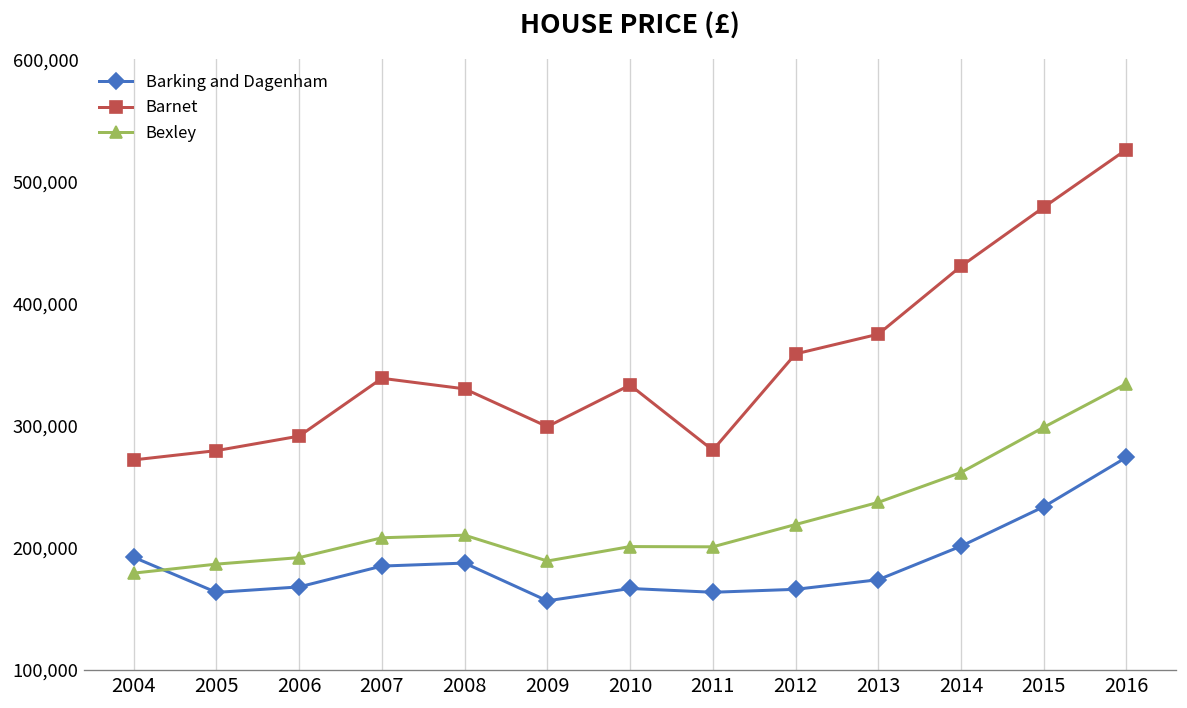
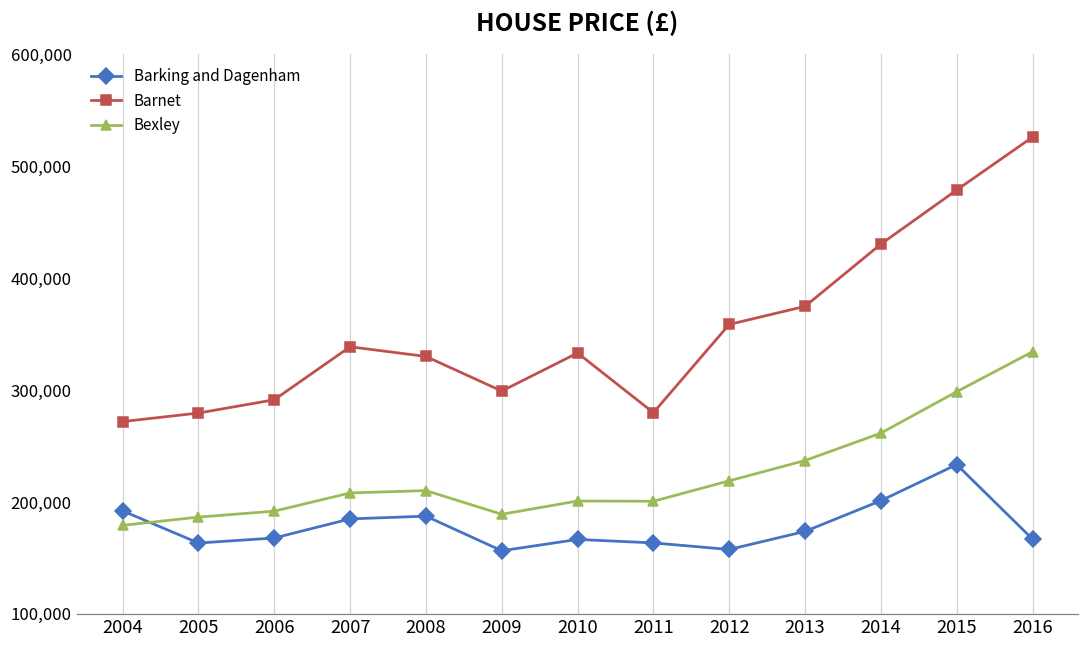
  {
    "Barking and Dagenham": {
      "2004": "192,000",
      "2005": "163,000",
      "2006": "168,000",
      "2007": "185,000",
      "2008": "187,000",
      "2009": "156,000",
      "2010": "167,000",
      "2011": "163,000",
-     "2012": "166,000",
+     "2012": "158,000",
      "2013": "174,000",
      "2014": "201,000",
      "2015": "233,000",
-     "2016": "274,000"
+     "2016": "167,000"
    },
    "Barnet": {
      "2004": "272,000",
      "2005": "279,000",
      "2006": "291,000",
      "2007": "339,000",
      "2008": "330,000",
      "2009": "299,000",
      "2010": "333,000",
      "2011": "280,000",
      "2012": "359,000",
      "2013": "375,000",
      "2014": "430,000",
      "2015": "479,000",
      "2016": "526,000"
    },
    "Bexley": {
      "2004": "179,000",
      "2005": "187,000",
      "2006": "192,000",
      "2007": "208,000",
      "2008": "210,000",
      "2009": "189,000",
      "2010": "201,000",
      "2011": "201,000",
      "2012": "219,000",
      "2013": "237,000",
      "2014": "262,000",
      "2015": "299,000",
      "2016": "334,000"
    }
  }
